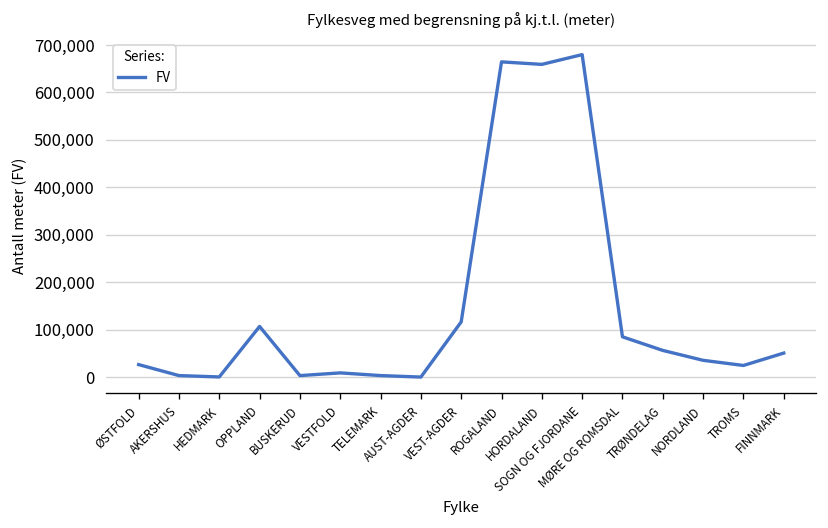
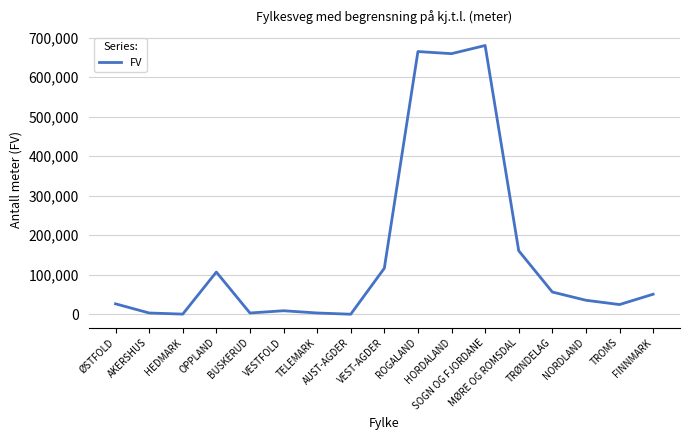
  {
    "ØSTFOLD": "30,000",
    "AKERSHUS": "0",
    "HEDMARK": "0",
    "OPPLAND": "110,000",
    "BUSKERUD": "0",
    "VESTFOLD": "10,000",
    "TELEMARK": "0",
    "AUST-AGDER": "0",
    "VEST-AGDER": "120,000",
    "ROGALAND": "660,000",
    "HORDALAND": "660,000",
    "SOGN OG FJORDANE": "680,000",
-   "MØRE OG ROMSDAL": "90,000",
+   "MØRE OG ROMSDAL": "160,000",
    "TRØNDELAG": "60,000",
    "NORDLAND": "40,000",
    "TROMS": "20,000",
    "FINNMARK": "50,000"
  }
